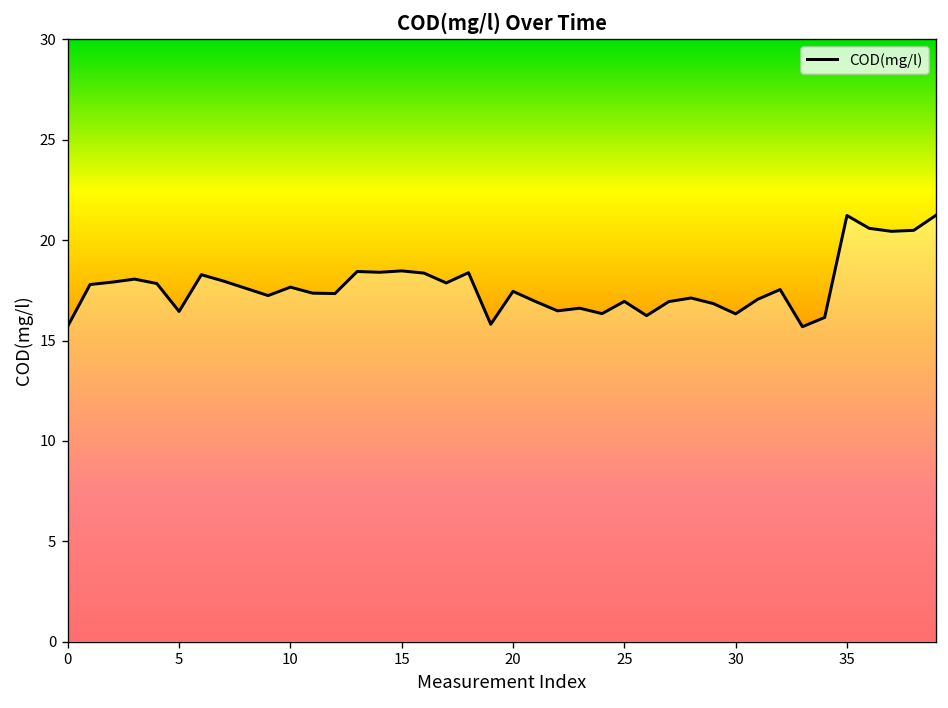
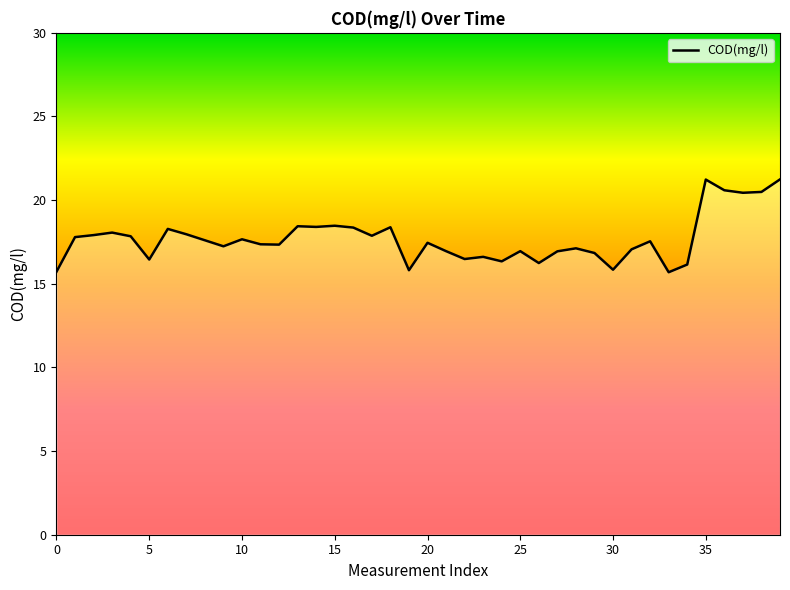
  {
    "0": 15.7,
    "5": 16.5,
    "10": 17.7,
    "15": 18.5,
    "20": 17.5,
    "25": 17.0,
-   "30": 16.3,
+   "30": 15.8,
    "35": 21.2
  }
